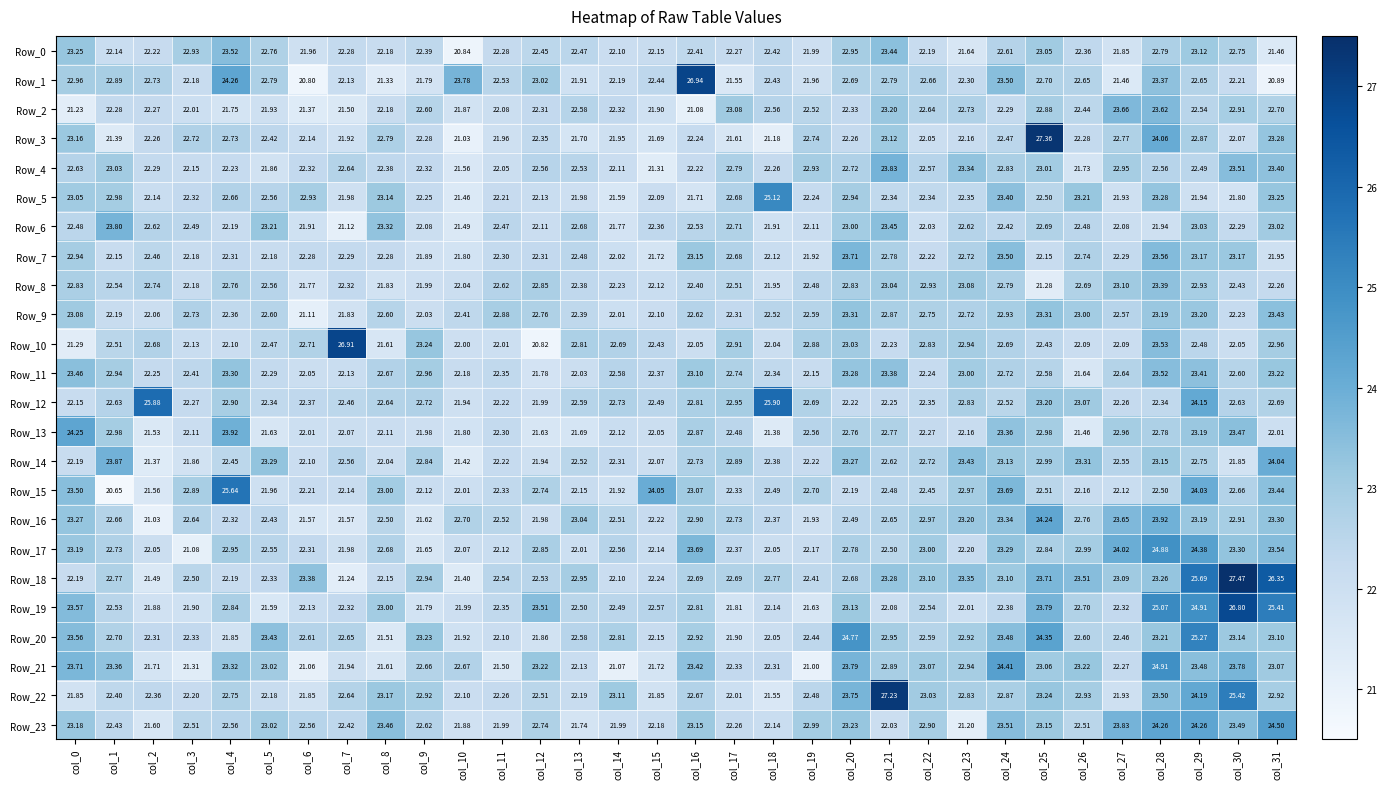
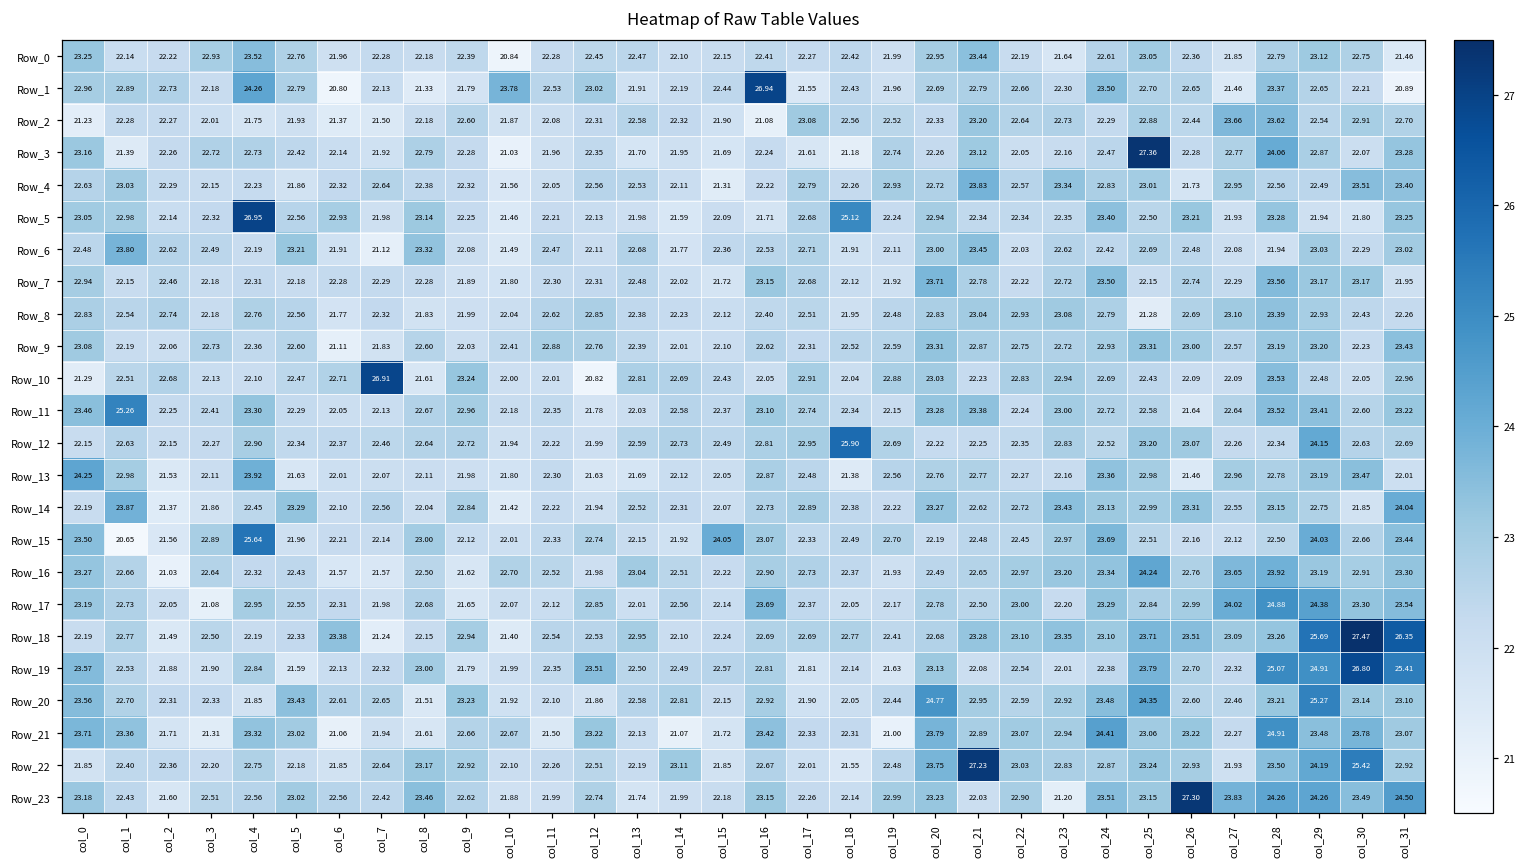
  {
    "Row_5": {
      "col_0": 23.05,
      "col_1": 22.98,
      "col_2": 22.14,
      "col_3": 22.32,
-     "col_4": 22.66,
+     "col_4": 26.95,
      "col_5": 22.56,
      "col_6": 22.93,
      "col_7": 21.98,
      "col_8": 23.14,
      "col_9": 22.25,
      "col_10": 21.46,
      "col_11": 22.21,
      "col_12": 22.13,
      "col_13": 21.98,
      "col_14": 21.59,
      "col_15": 22.09,
      "col_16": 21.71,
      "col_17": 22.68,
      "col_18": 25.12,
      "col_19": 22.24,
      "col_20": 22.94,
      "col_21": 22.34,
      "col_22": 22.34,
      "col_23": 22.35,
      "col_24": 23.40,
      "col_25": 22.50,
      "col_26": 23.21,
      "col_27": 21.93,
      "col_28": 23.28,
      "col_29": 21.94,
      "col_30": 21.80,
      "col_31": 23.25
    },
    "Row_11": {
      "col_0": 23.46,
-     "col_1": 22.94,
+     "col_1": 25.26,
      "col_2": 22.25,
      "col_3": 22.41,
      "col_4": 23.30,
      "col_5": 22.29,
      "col_6": 22.05,
      "col_7": 22.13,
      "col_8": 22.67,
      "col_9": 22.96,
      "col_10": 22.18,
      "col_11": 22.35,
      "col_12": 21.78,
      "col_13": 22.03,
      "col_14": 22.58,
      "col_15": 22.37,
      "col_16": 23.10,
      "col_17": 22.74,
      "col_18": 22.34,
      "col_19": 22.15,
      "col_20": 23.28,
      "col_21": 23.38,
      "col_22": 22.24,
      "col_23": 23.00,
      "col_24": 22.72,
      "col_25": 22.58,
      "col_26": 21.64,
      "col_27": 22.64,
      "col_28": 23.52,
      "col_29": 23.41,
      "col_30": 22.60,
      "col_31": 23.22
    },
    "Row_12": {
      "col_0": 22.15,
      "col_1": 22.63,
-     "col_2": 25.88,
+     "col_2": 22.15,
      "col_3": 22.27,
      "col_4": 22.90,
      "col_5": 22.34,
      "col_6": 22.37,
      "col_7": 22.46,
      "col_8": 22.64,
      "col_9": 22.72,
      "col_10": 21.94,
      "col_11": 22.22,
      "col_12": 21.99,
      "col_13": 22.59,
      "col_14": 22.73,
      "col_15": 22.49,
      "col_16": 22.81,
      "col_17": 22.95,
      "col_18": 25.90,
      "col_19": 22.69,
      "col_20": 22.22,
      "col_21": 22.25,
      "col_22": 22.35,
      "col_23": 22.83,
      "col_24": 22.52,
      "col_25": 23.20,
      "col_26": 23.07,
      "col_27": 22.26,
      "col_28": 22.34,
      "col_29": 24.15,
      "col_30": 22.63,
      "col_31": 22.69
    },
    "Row_23": {
      "col_0": 23.18,
      "col_1": 22.43,
      "col_2": 21.60,
      "col_3": 22.51,
      "col_4": 22.56,
      "col_5": 23.02,
      "col_6": 22.56,
      "col_7": 22.42,
      "col_8": 23.46,
      "col_9": 22.62,
      "col_10": 21.88,
      "col_11": 21.99,
      "col_12": 22.74,
      "col_13": 21.74,
      "col_14": 21.99,
      "col_15": 22.18,
      "col_16": 23.15,
      "col_17": 22.26,
      "col_18": 22.14,
      "col_19": 22.99,
      "col_20": 23.23,
      "col_21": 22.03,
      "col_22": 22.90,
      "col_23": 21.20,
      "col_24": 23.51,
      "col_25": 23.15,
-     "col_26": 22.51,
+     "col_26": 27.30,
      "col_27": 23.83,
      "col_28": 24.26,
      "col_29": 24.26,
      "col_30": 23.49,
      "col_31": 24.50
    }
  }
